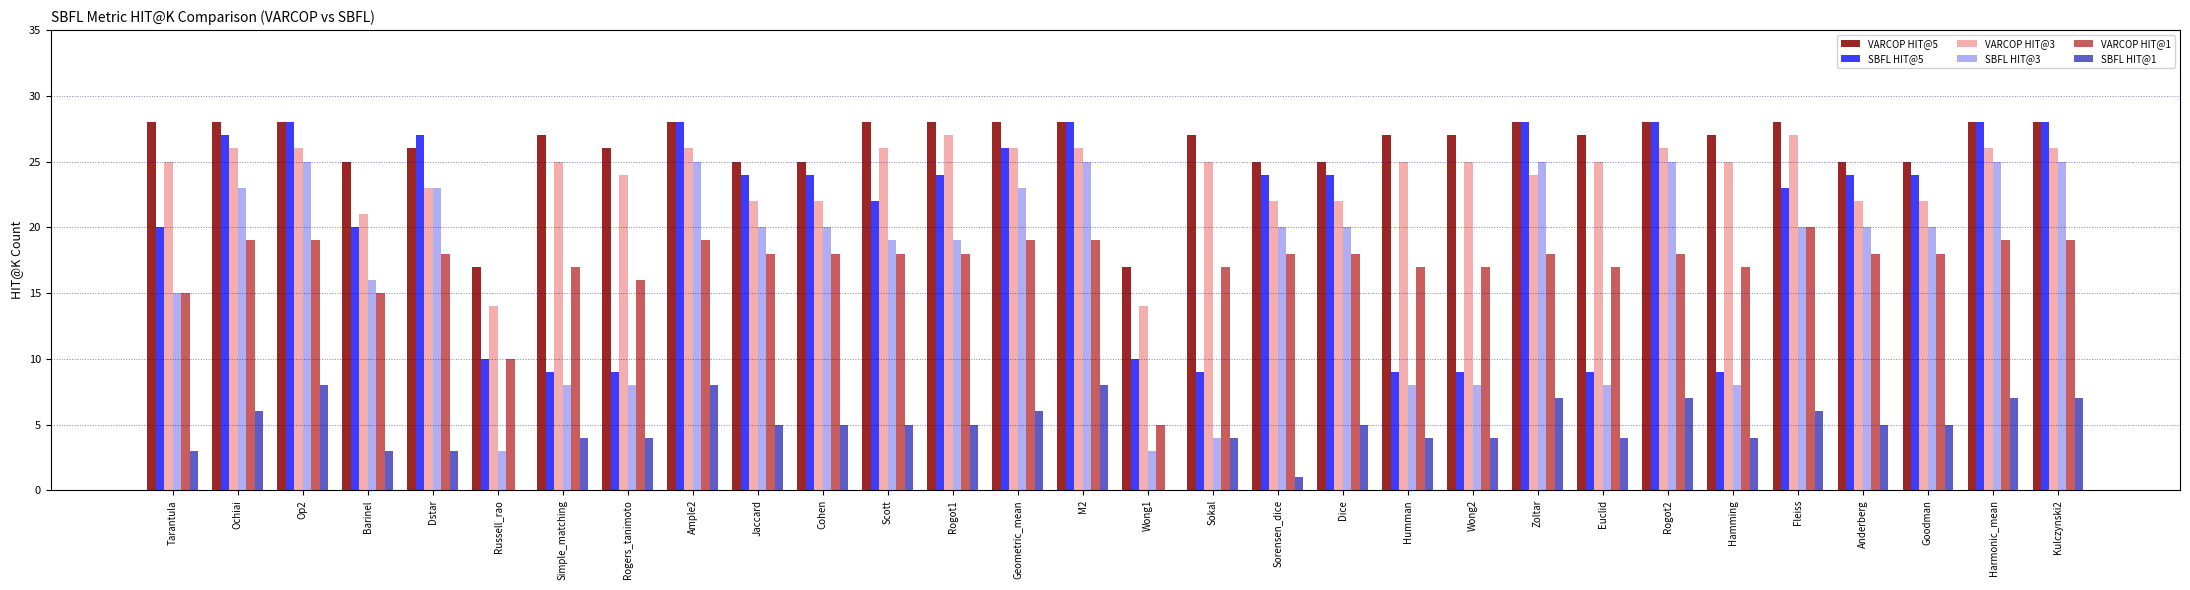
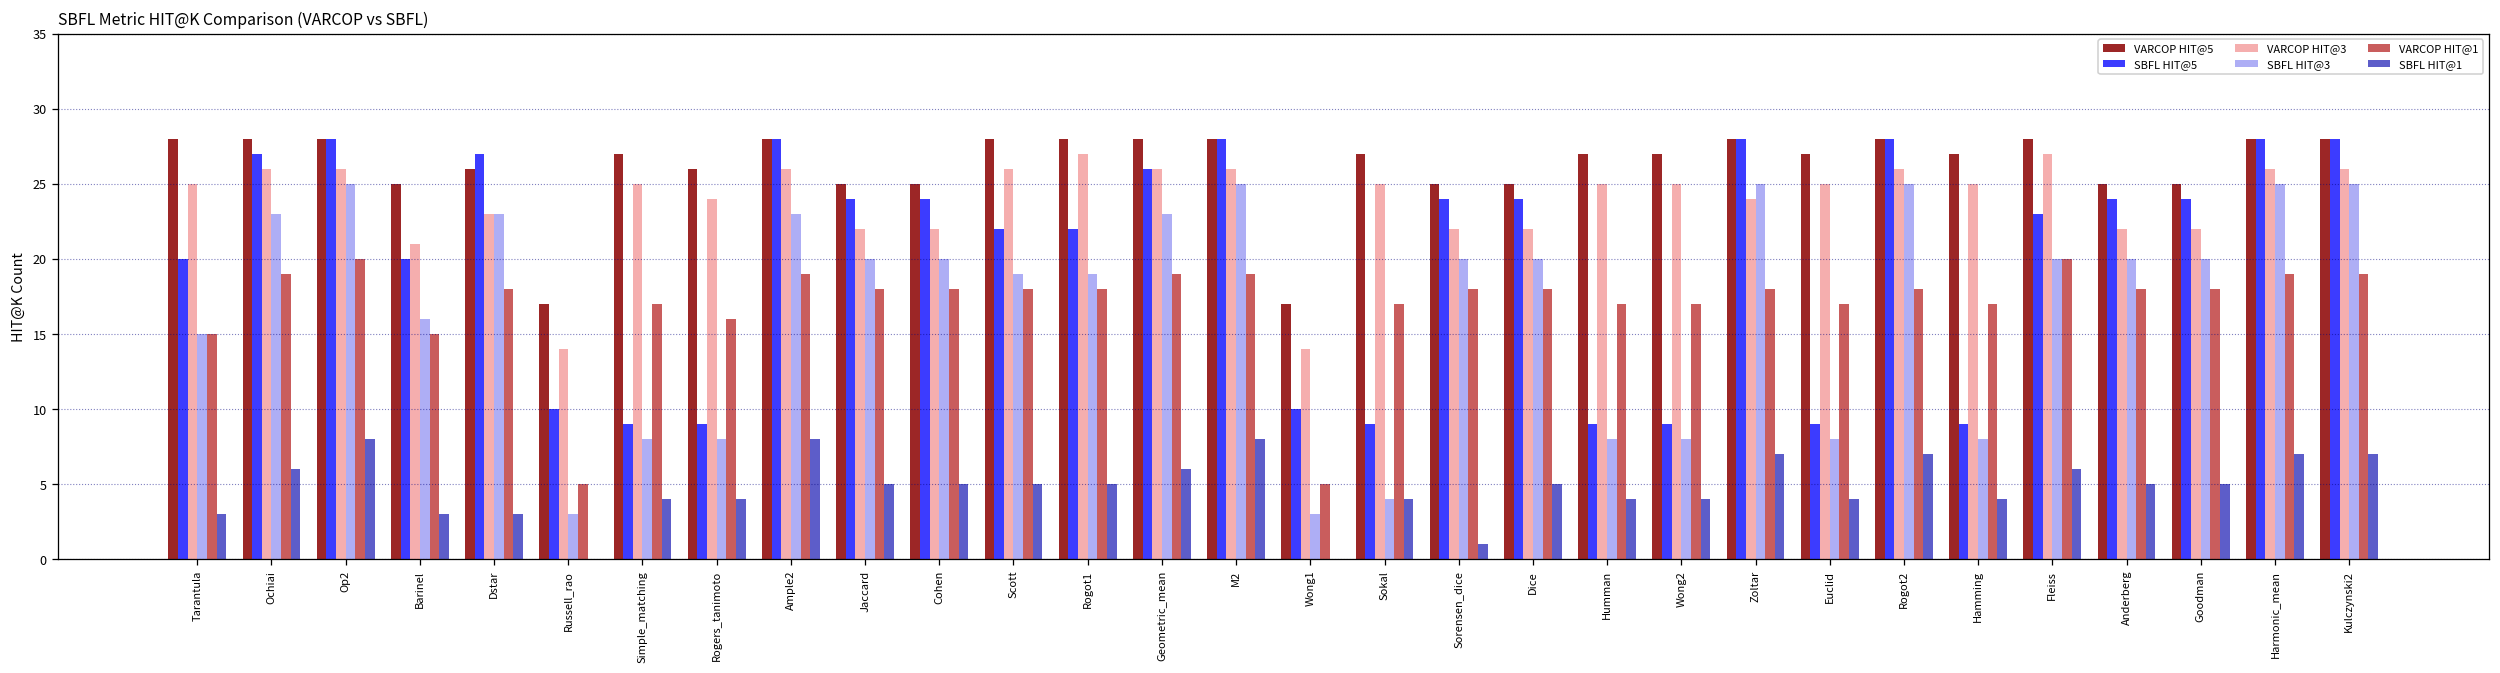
  {
    "VARCOP HIT@5": {
      "Tarantula": 28,
      "Ochiai": 28,
      "Op2": 28,
      "Barinel": 25,
      "Dstar": 26,
      "Russell_rao": 17,
      "Simple_matching": 27,
      "Rogers_tanimoto": 26,
      "Ample2": 28,
      "Jaccard": 25,
      "Cohen": 25,
      "Scott": 28,
      "Rogot1": 28,
      "Geometric_mean": 28,
      "M2": 28,
      "Wong1": 17,
      "Sokal": 27,
      "Sorensen_dice": 25,
      "Dice": 25,
      "Humman": 27,
      "Wong2": 27,
      "Zoltar": 28,
      "Euclid": 27,
      "Rogot2": 28,
      "Hamming": 27,
      "Fleiss": 28,
      "Anderberg": 25,
      "Goodman": 25,
      "Harmonic_mean": 28,
      "Kulczynski2": 28
    },
    "SBFL HIT@5": {
      "Tarantula": 20,
      "Ochiai": 27,
      "Op2": 28,
      "Barinel": 20,
      "Dstar": 27,
      "Russell_rao": 10,
      "Simple_matching": 9,
      "Rogers_tanimoto": 9,
      "Ample2": 28,
      "Jaccard": 24,
      "Cohen": 24,
      "Scott": 22,
-     "Rogot1": 24,
+     "Rogot1": 22,
      "Geometric_mean": 26,
      "M2": 28,
      "Wong1": 10,
      "Sokal": 9,
      "Sorensen_dice": 24,
      "Dice": 24,
      "Humman": 9,
      "Wong2": 9,
      "Zoltar": 28,
      "Euclid": 9,
      "Rogot2": 28,
      "Hamming": 9,
      "Fleiss": 23,
      "Anderberg": 24,
      "Goodman": 24,
      "Harmonic_mean": 28,
      "Kulczynski2": 28
    },
    "VARCOP HIT@3": {
      "Tarantula": 25,
      "Ochiai": 26,
      "Op2": 26,
      "Barinel": 21,
      "Dstar": 23,
      "Russell_rao": 14,
      "Simple_matching": 25,
      "Rogers_tanimoto": 24,
      "Ample2": 26,
      "Jaccard": 22,
      "Cohen": 22,
      "Scott": 26,
      "Rogot1": 27,
      "Geometric_mean": 26,
      "M2": 26,
      "Wong1": 14,
      "Sokal": 25,
      "Sorensen_dice": 22,
      "Dice": 22,
      "Humman": 25,
      "Wong2": 25,
      "Zoltar": 24,
      "Euclid": 25,
      "Rogot2": 26,
      "Hamming": 25,
      "Fleiss": 27,
      "Anderberg": 22,
      "Goodman": 22,
      "Harmonic_mean": 26,
      "Kulczynski2": 26
    },
    "SBFL HIT@3": {
      "Tarantula": 15,
      "Ochiai": 23,
      "Op2": 25,
      "Barinel": 16,
      "Dstar": 23,
      "Russell_rao": 3,
      "Simple_matching": 8,
      "Rogers_tanimoto": 8,
-     "Ample2": 25,
+     "Ample2": 23,
      "Jaccard": 20,
      "Cohen": 20,
      "Scott": 19,
      "Rogot1": 19,
      "Geometric_mean": 23,
      "M2": 25,
      "Wong1": 3,
      "Sokal": 4,
      "Sorensen_dice": 20,
      "Dice": 20,
      "Humman": 8,
      "Wong2": 8,
      "Zoltar": 25,
      "Euclid": 8,
      "Rogot2": 25,
      "Hamming": 8,
      "Fleiss": 20,
      "Anderberg": 20,
      "Goodman": 20,
      "Harmonic_mean": 25,
      "Kulczynski2": 25
    },
    "VARCOP HIT@1": {
      "Tarantula": 15,
      "Ochiai": 19,
-     "Op2": 19,
+     "Op2": 20,
      "Barinel": 15,
      "Dstar": 18,
-     "Russell_rao": 10,
+     "Russell_rao": 5,
      "Simple_matching": 17,
      "Rogers_tanimoto": 16,
      "Ample2": 19,
      "Jaccard": 18,
      "Cohen": 18,
      "Scott": 18,
      "Rogot1": 18,
      "Geometric_mean": 19,
      "M2": 19,
      "Wong1": 5,
      "Sokal": 17,
      "Sorensen_dice": 18,
      "Dice": 18,
      "Humman": 17,
      "Wong2": 17,
      "Zoltar": 18,
      "Euclid": 17,
      "Rogot2": 18,
      "Hamming": 17,
      "Fleiss": 20,
      "Anderberg": 18,
      "Goodman": 18,
      "Harmonic_mean": 19,
      "Kulczynski2": 19
    },
    "SBFL HIT@1": {
      "Tarantula": 3,
      "Ochiai": 6,
      "Op2": 8,
      "Barinel": 3,
      "Dstar": 3,
      "Russell_rao": 0,
      "Simple_matching": 4,
      "Rogers_tanimoto": 4,
      "Ample2": 8,
      "Jaccard": 5,
      "Cohen": 5,
      "Scott": 5,
      "Rogot1": 5,
      "Geometric_mean": 6,
      "M2": 8,
      "Wong1": 0,
      "Sokal": 4,
      "Sorensen_dice": 1,
      "Dice": 5,
      "Humman": 4,
      "Wong2": 4,
      "Zoltar": 7,
      "Euclid": 4,
      "Rogot2": 7,
      "Hamming": 4,
      "Fleiss": 6,
      "Anderberg": 5,
      "Goodman": 5,
      "Harmonic_mean": 7,
      "Kulczynski2": 7
    }
  }
